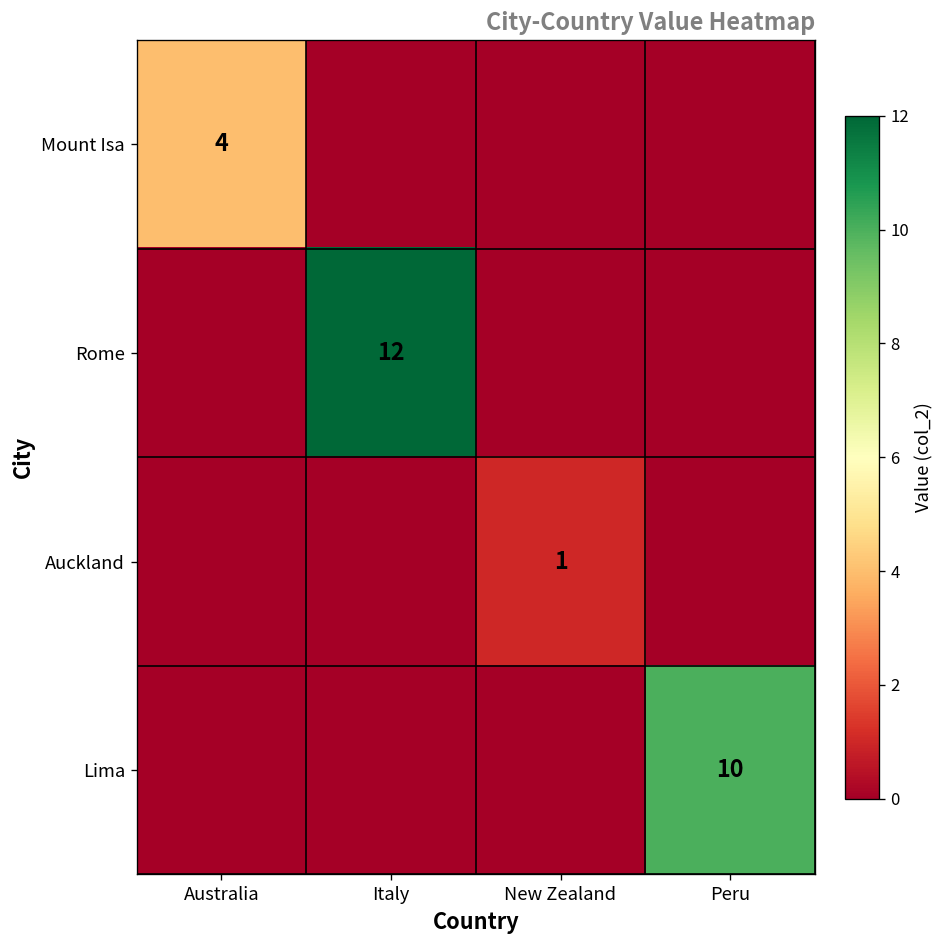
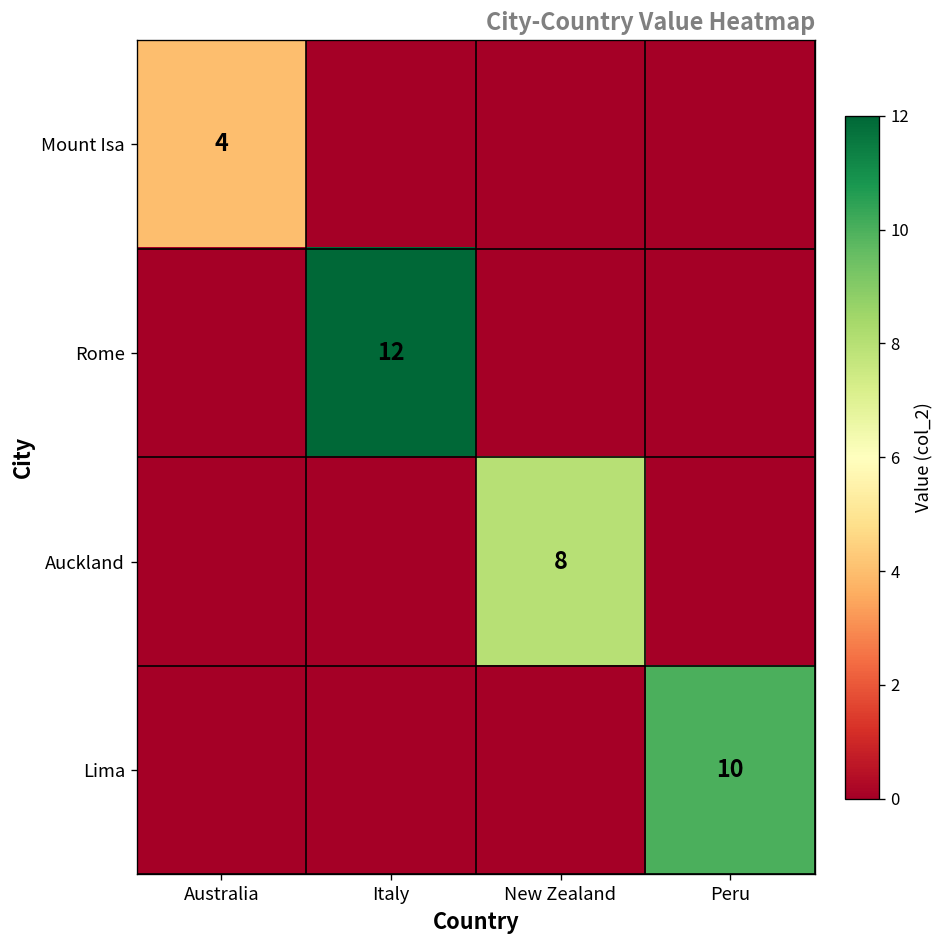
  {
    "Mount Isa": {
      "Australia": 4
    },
    "Rome": {
      "Italy": 12
    },
    "Auckland": {
-     "New Zealand": 1
+     "New Zealand": 8
    },
    "Lima": {
      "Peru": 10
    }
  }
